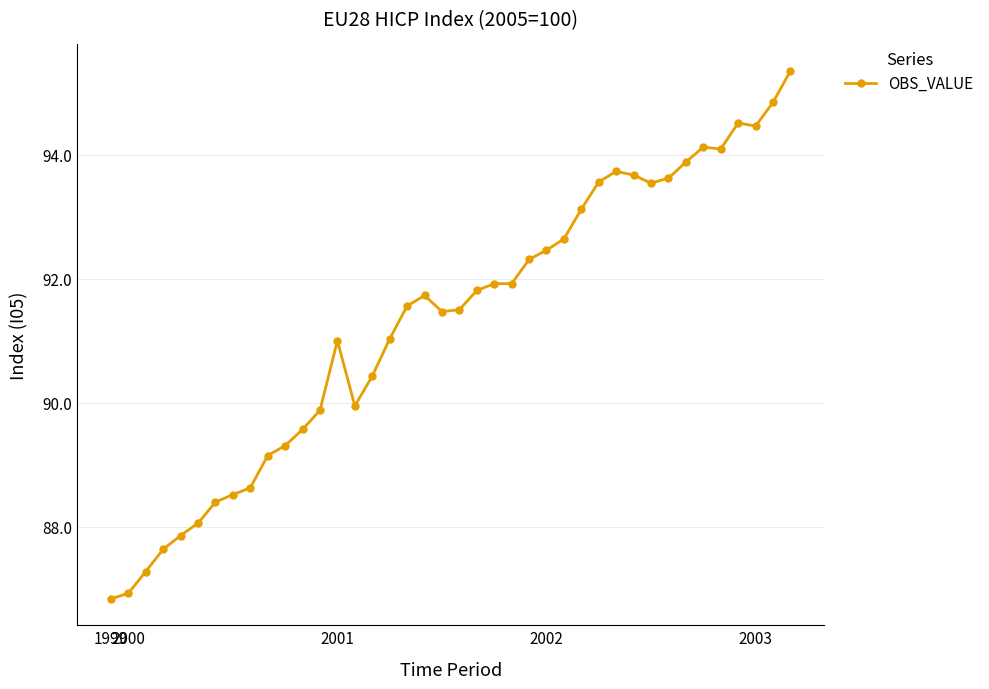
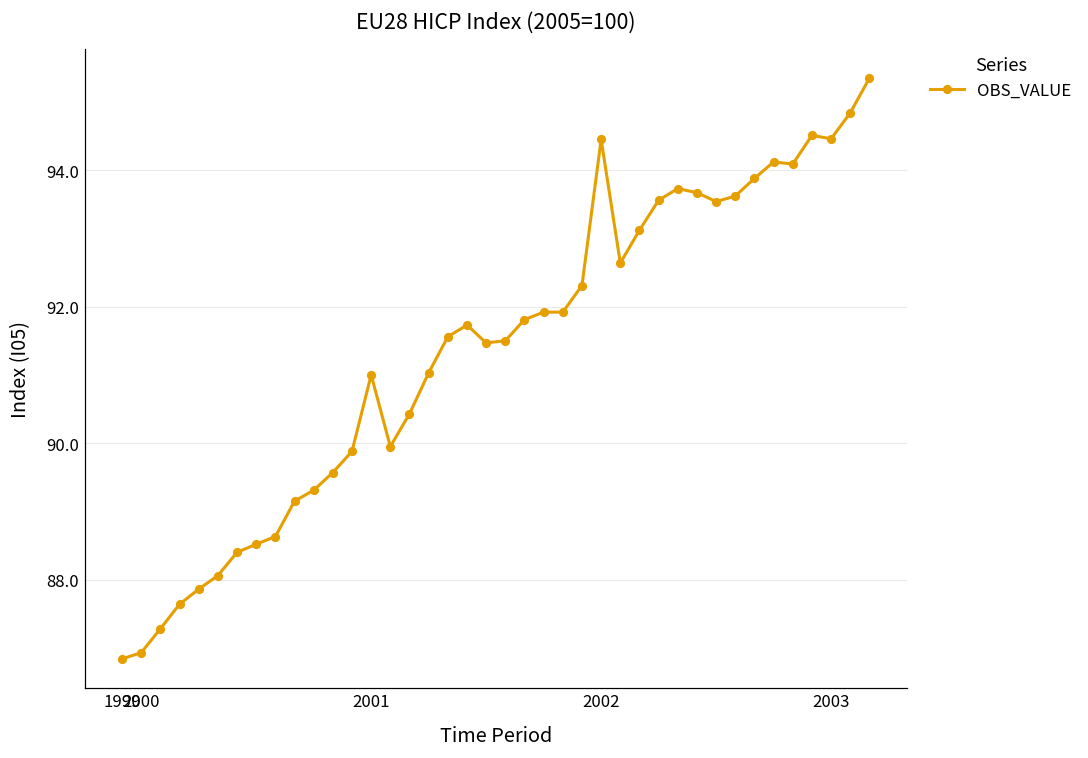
  {
    "2001": 91.0,
-   "2002": 92.5,
+   "2002": 94.5,
    "2003": 94.5
  }
